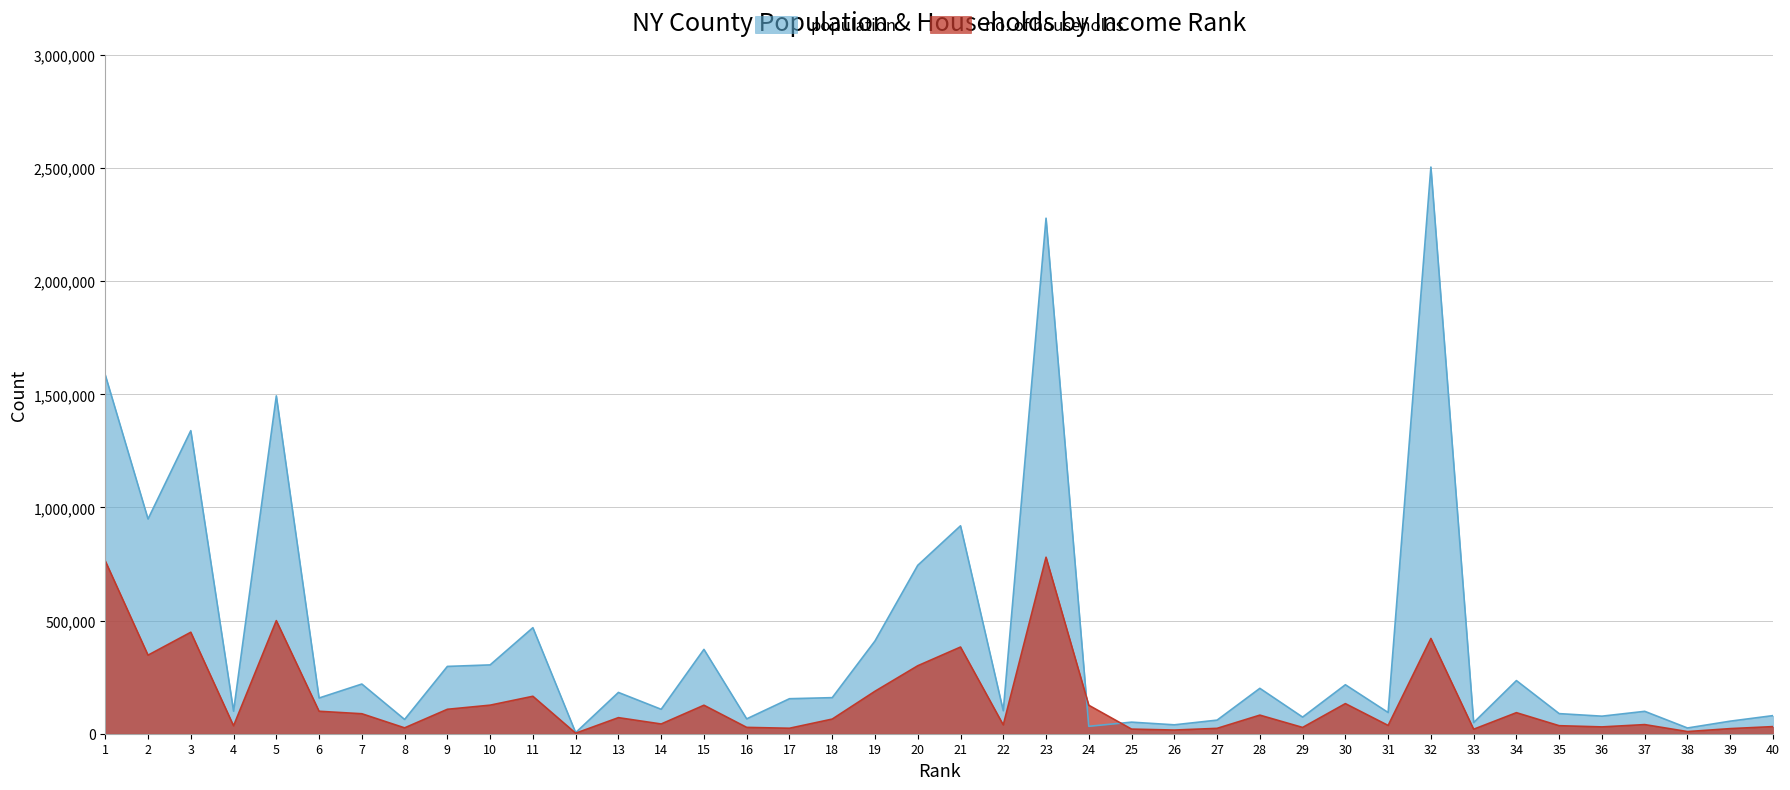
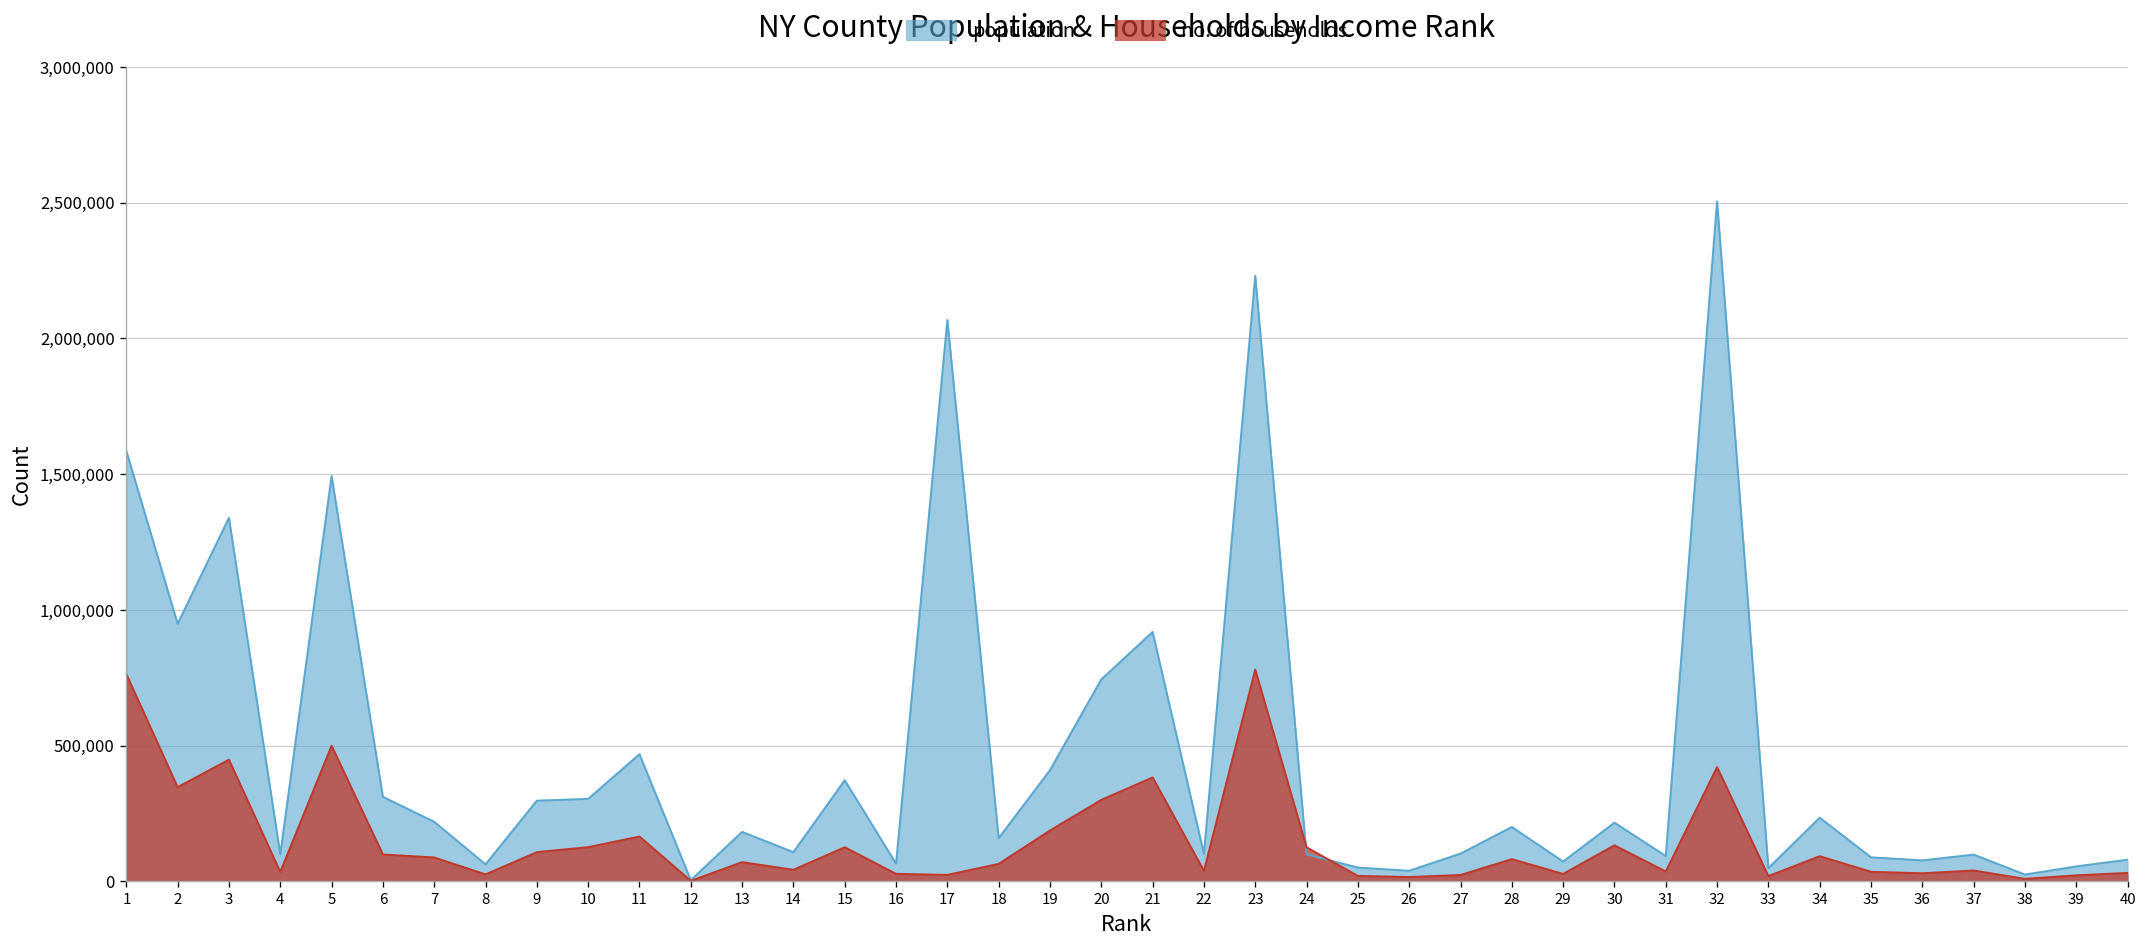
  {
    "population": {
      "1": "1,590,000",
      "2": "950,000",
      "3": "1,340,000",
      "4": "100,000",
      "5": "1,490,000",
-     "6": "160,000",
+     "6": "310,000",
      "7": "220,000",
      "8": "60,000",
      "9": "300,000",
      "10": "300,000",
      "11": "470,000",
      "13": "180,000",
      "14": "110,000",
      "15": "370,000",
      "16": "70,000",
-     "17": "150,000",
+     "17": "2,070,000",
      "18": "160,000",
      "19": "410,000",
      "20": "740,000",
      "21": "920,000",
      "22": "100,000",
-     "23": "2,280,000",
-     "24": "30,000",
+     "23": "2,230,000",
+     "24": "100,000",
      "25": "50,000",
      "26": "40,000",
-     "27": "60,000",
+     "27": "100,000",
      "28": "200,000",
      "29": "70,000",
      "30": "220,000",
      "31": "90,000",
      "32": "2,500,000",
      "33": "50,000",
      "34": "230,000",
      "35": "90,000",
      "36": "80,000",
      "37": "100,000",
      "38": "30,000",
      "39": "60,000",
      "40": "80,000"
    },
    "no. of households": {
      "1": "760,000",
      "2": "350,000",
      "3": "450,000",
      "4": "40,000",
      "5": "500,000",
      "6": "100,000",
      "7": "90,000",
      "8": "30,000",
      "9": "110,000",
      "10": "130,000",
      "11": "170,000",
      "13": "70,000",
      "14": "40,000",
      "15": "130,000",
      "16": "30,000",
      "17": "20,000",
      "18": "60,000",
      "19": "190,000",
      "20": "300,000",
      "21": "380,000",
      "22": "40,000",
      "23": "780,000",
      "24": "130,000",
      "25": "20,000",
      "26": "20,000",
      "27": "20,000",
      "28": "80,000",
      "29": "30,000",
      "30": "130,000",
      "31": "40,000",
      "32": "420,000",
      "33": "20,000",
      "34": "90,000",
      "35": "40,000",
      "36": "30,000",
      "37": "40,000",
      "38": "10,000",
      "39": "20,000",
      "40": "30,000"
    }
  }
